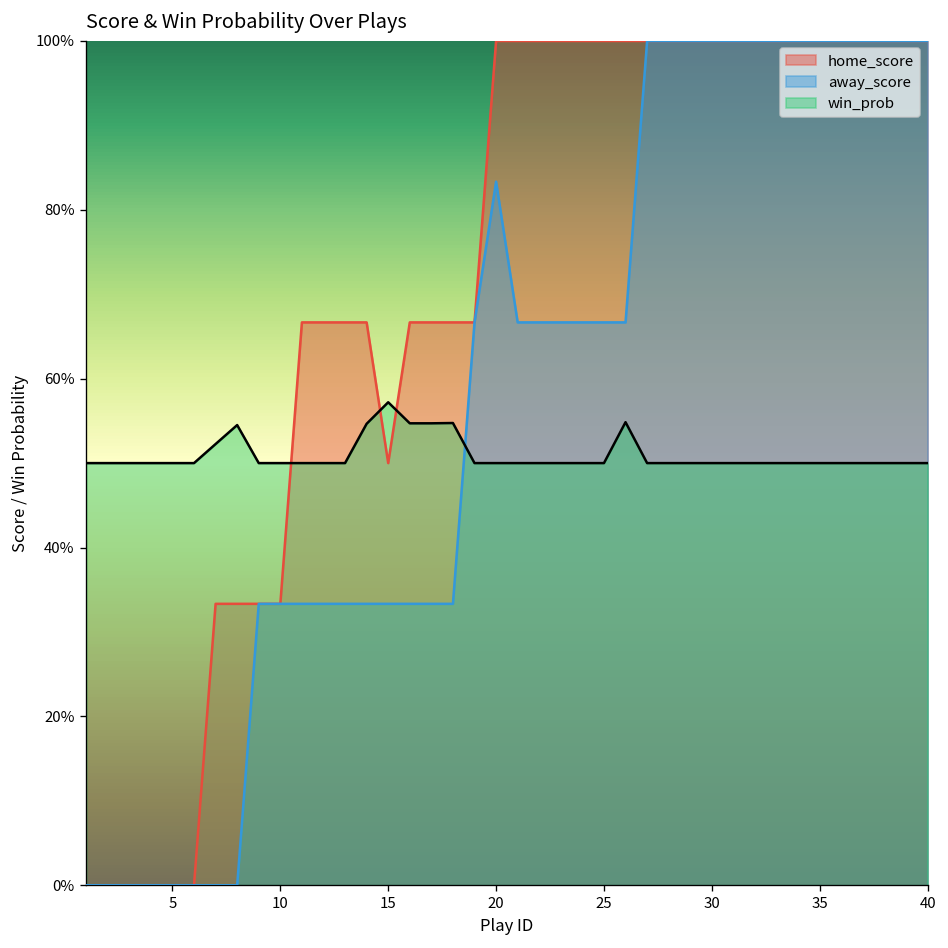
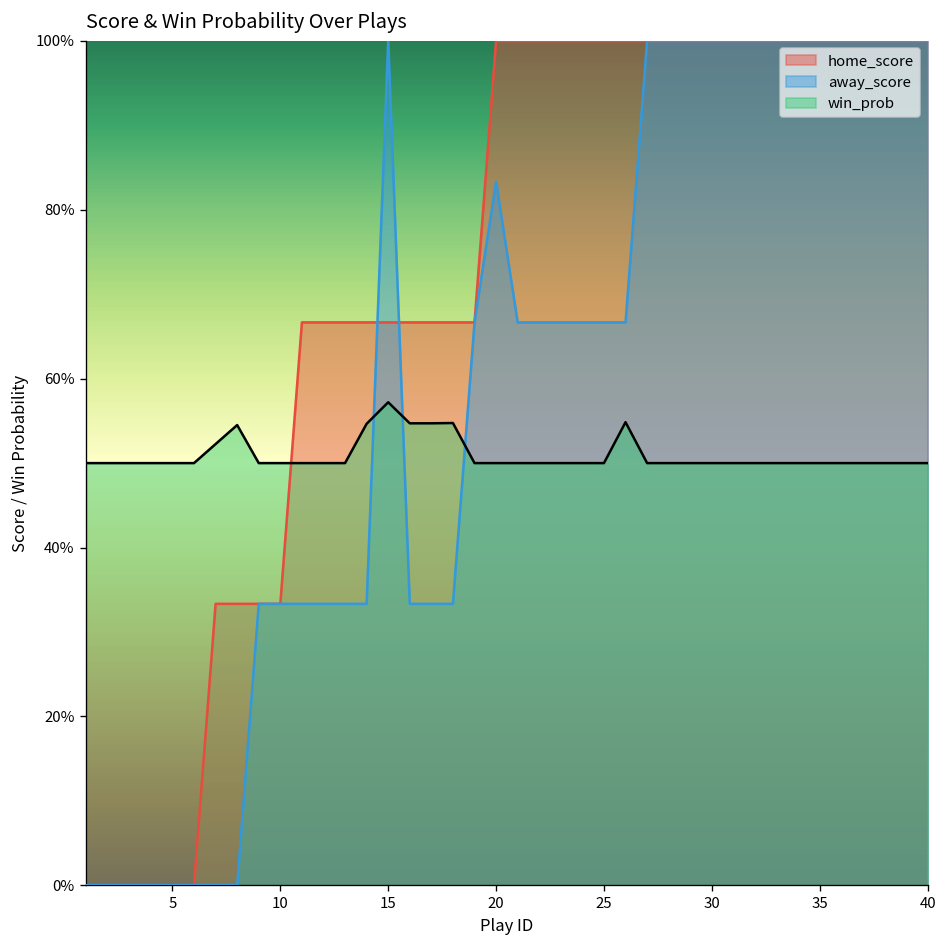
  {
    "home_score": {
-     "15": "50%",
+     "15": "67%",
      "20": "100%",
      "25": "100%"
    },
    "away_score": {
-     "15": "33%",
+     "15": "100%",
      "20": "83%",
      "25": "67%"
    },
    "win_prob": {
      "5": "50%",
      "10": "50%",
      "15": "57%",
      "20": "50%",
      "25": "50%",
      "30": "50%",
      "35": "50%",
      "40": "50%"
    }
  }
